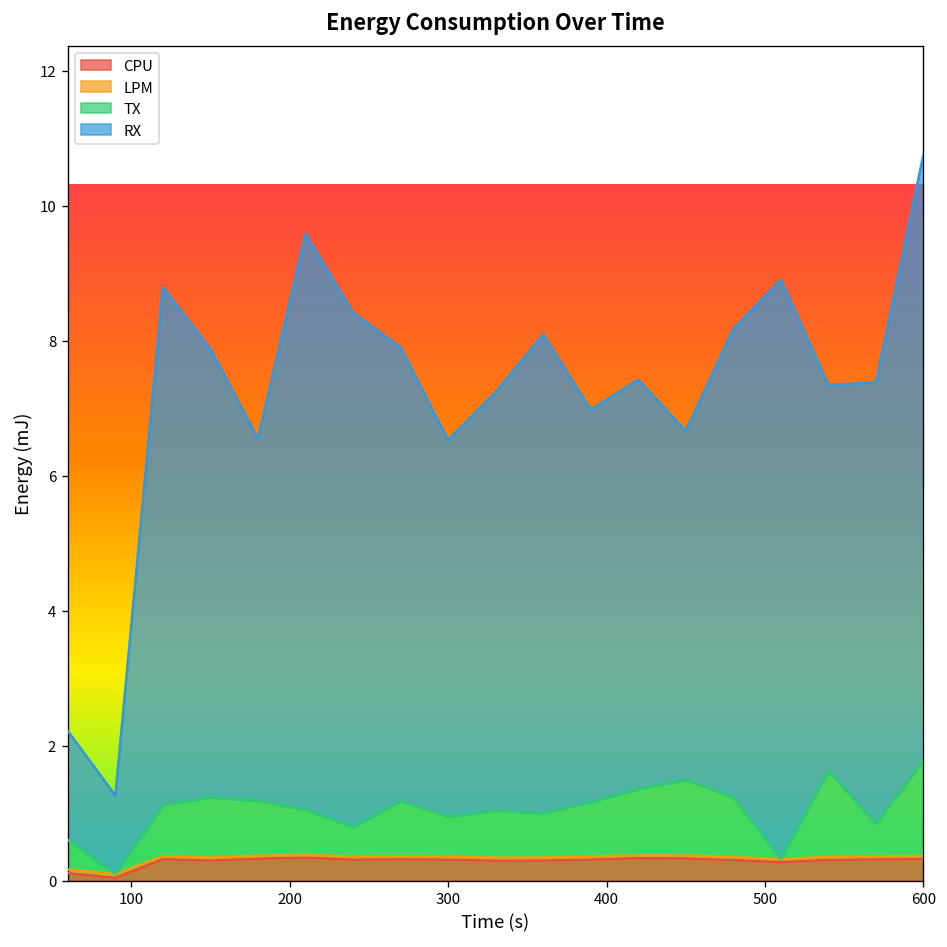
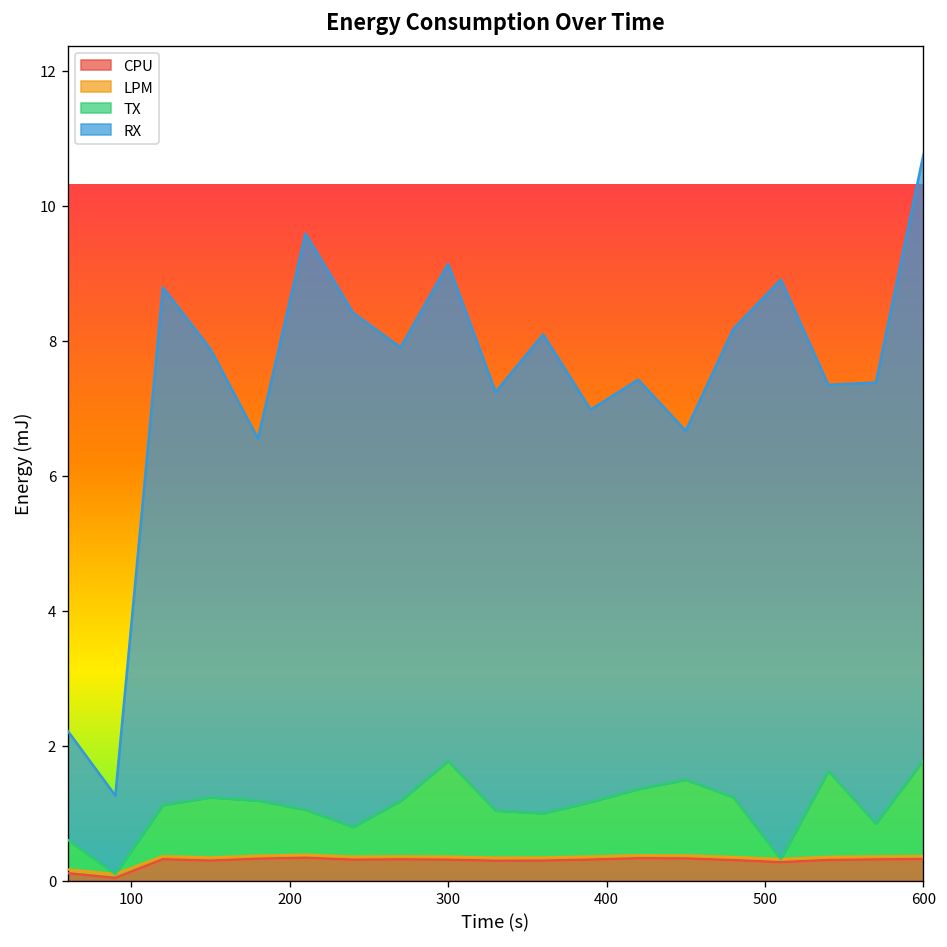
  {
    "TX": {
-     "300": 0.6,
+     "300": 1.4,
      "600": 1.4
    },
    "RX": {
-     "300": 5.6,
+     "300": 7.4,
      "600": 9.0
    }
  }
